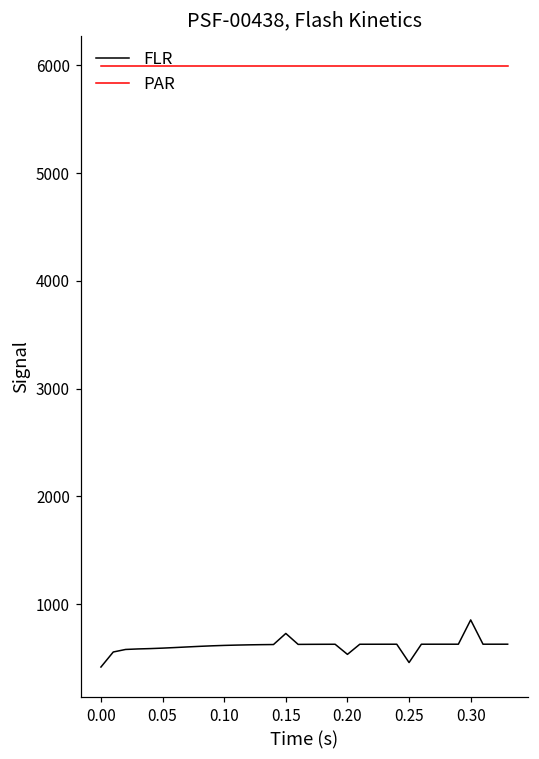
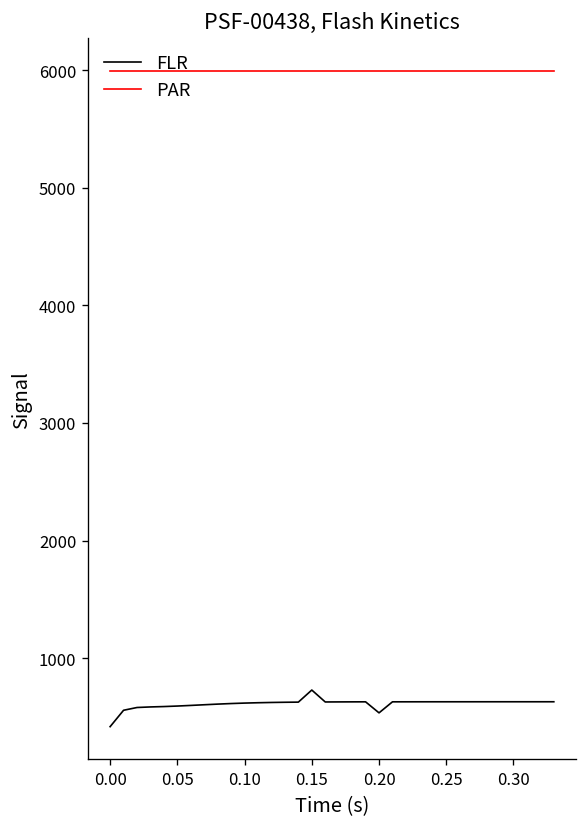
  {
    "FLR": {
      "0.00": 400,
      "0.05": 600,
      "0.10": 600,
      "0.15": 700,
      "0.20": 500,
-     "0.25": 500,
-     "0.30": 900
+     "0.25": 600,
+     "0.30": 600
    },
    "PAR": {
      "0.00": 6000,
      "0.05": 6000,
      "0.10": 6000,
      "0.15": 6000,
      "0.20": 6000,
      "0.25": 6000,
      "0.30": 6000
    }
  }
